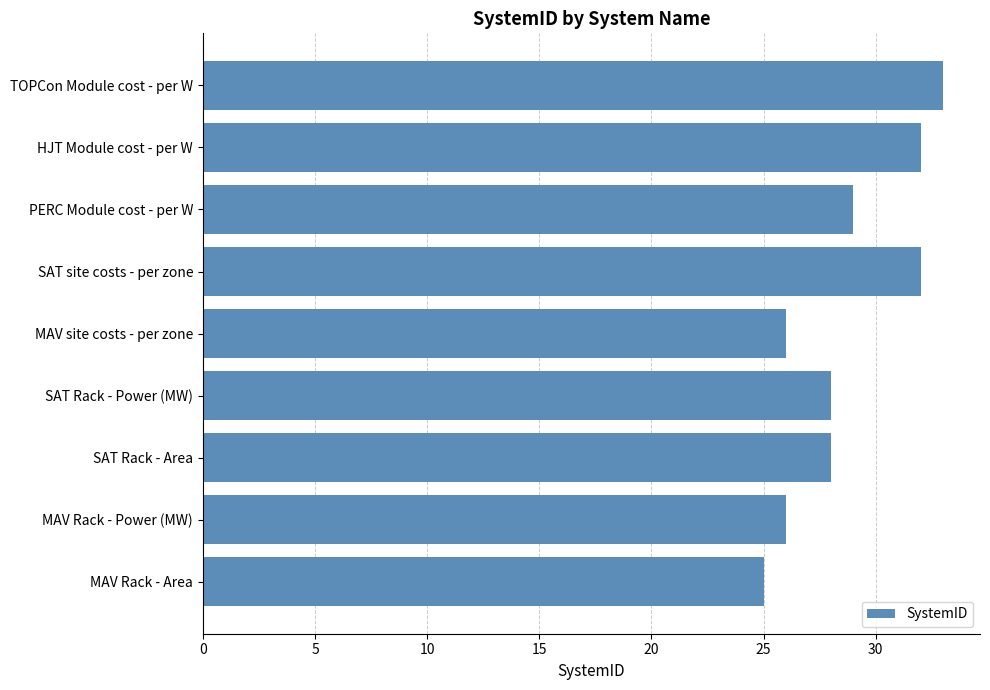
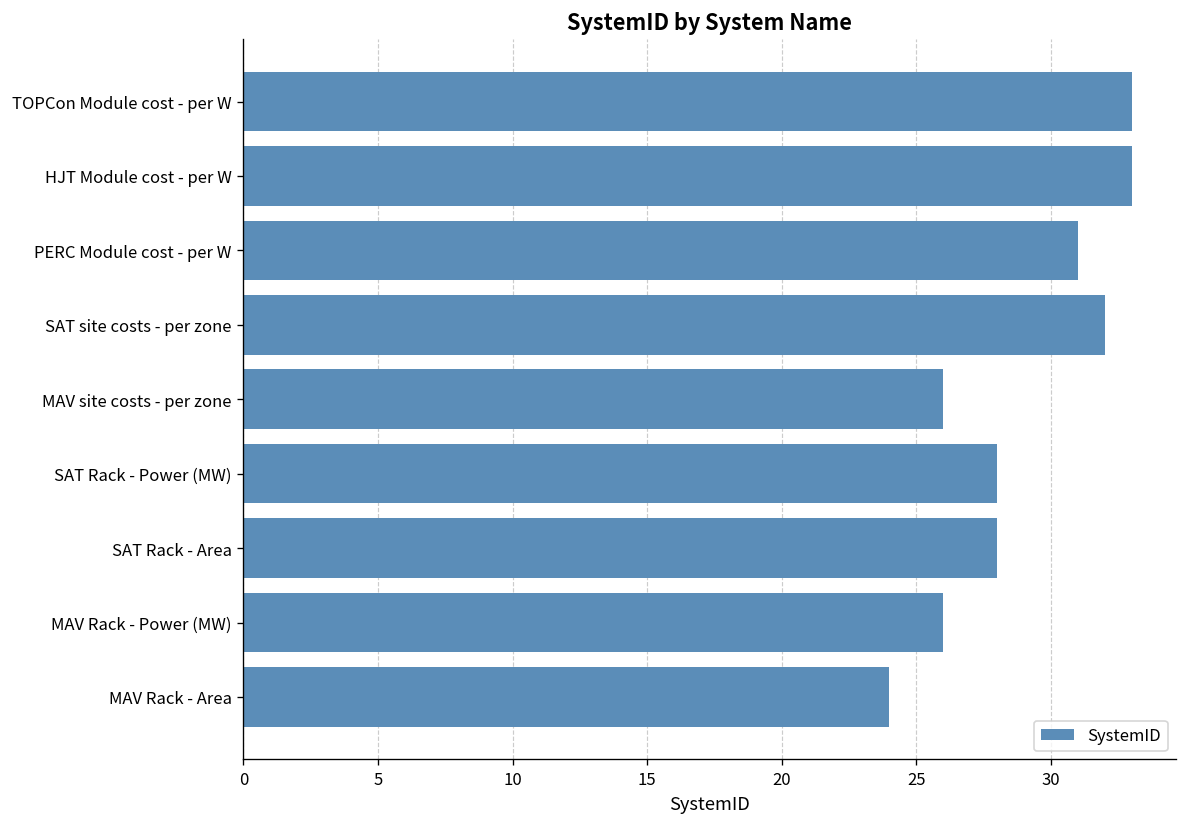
  {
    "TOPCon Module cost - per W": 33,
-   "HJT Module cost - per W": 32,
-   "PERC Module cost - per W": 29,
+   "HJT Module cost - per W": 33,
+   "PERC Module cost - per W": 31,
    "SAT site costs - per zone": 32,
    "MAV site costs - per zone": 26,
    "SAT Rack - Power (MW)": 28,
    "SAT Rack - Area": 28,
    "MAV Rack - Power (MW)": 26,
-   "MAV Rack - Area": 25
+   "MAV Rack - Area": 24
  }
